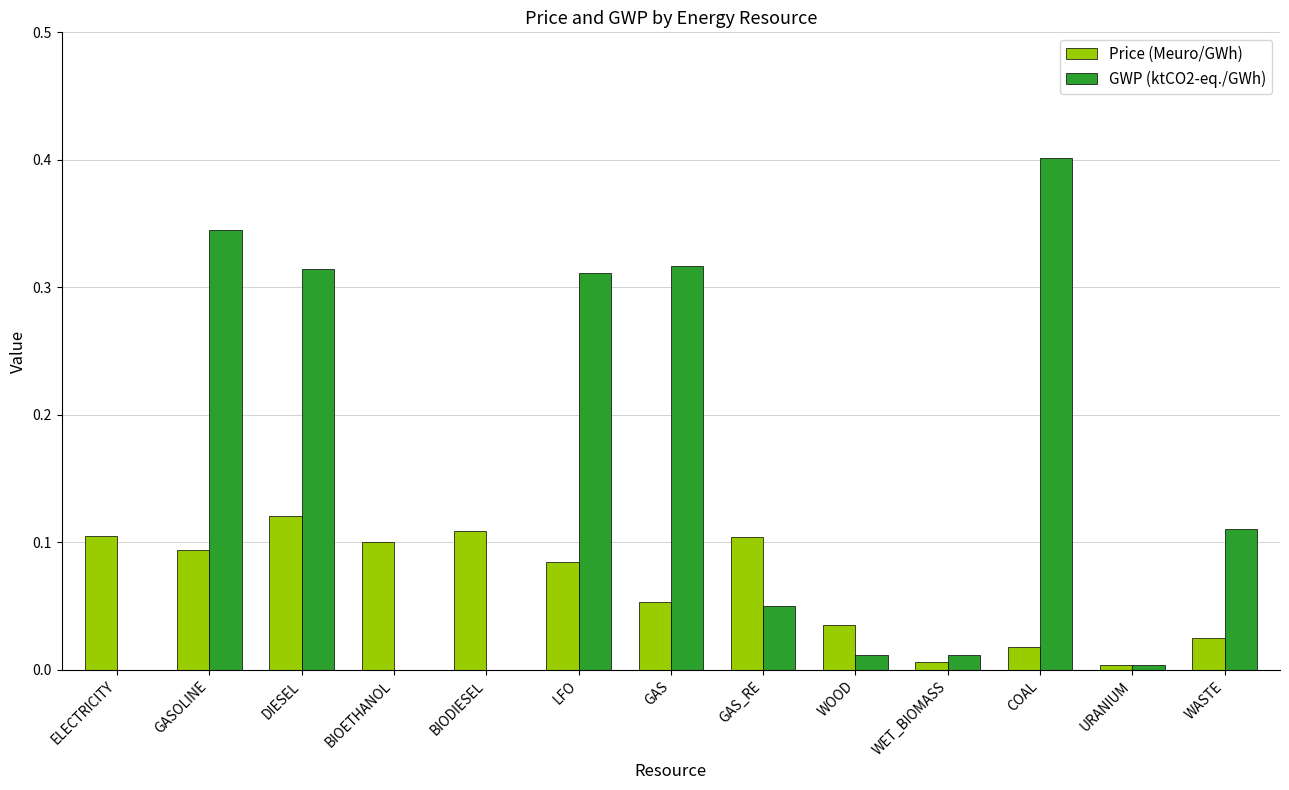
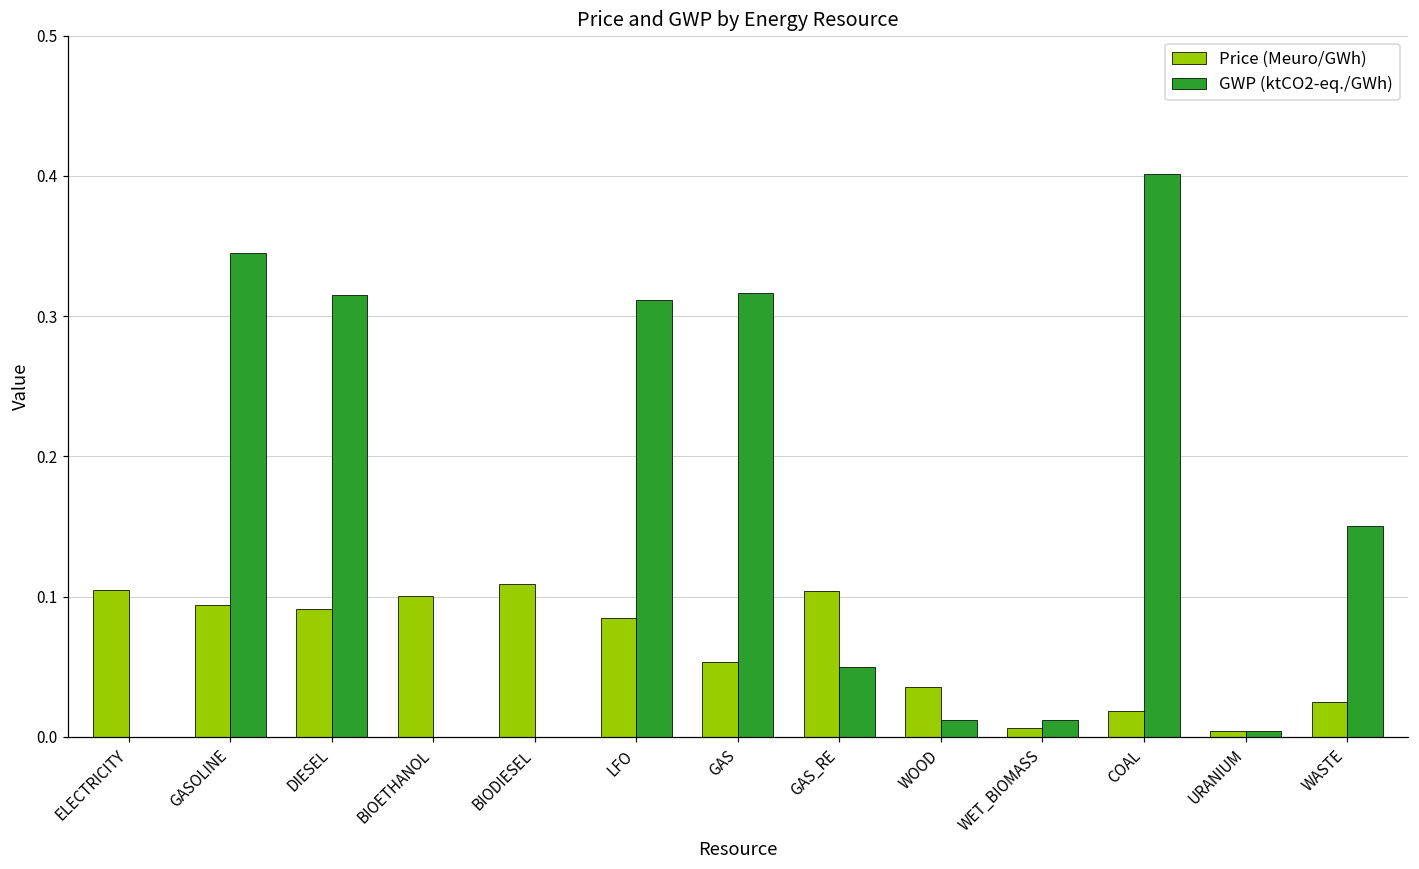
  {
    "Price (Meuro/GWh)": {
      "ELECTRICITY": 0.105,
      "GASOLINE": 0.094,
-     "DIESEL": 0.121,
+     "DIESEL": 0.091,
      "BIOETHANOL": 0.100,
      "BIODIESEL": 0.109,
      "LFO": 0.085,
      "GAS": 0.053,
      "GAS_RE": 0.104,
      "WOOD": 0.036,
      "WET_BIOMASS": 0.006,
      "COAL": 0.018,
      "URANIUM": 0.004,
      "WASTE": 0.025
    },
    "GWP (ktCO2-eq./GWh)": {
      "ELECTRICITY": 0.000,
      "GASOLINE": 0.345,
      "DIESEL": 0.315,
      "BIOETHANOL": 0.000,
      "BIODIESEL": 0.000,
      "LFO": 0.312,
      "GAS": 0.317,
      "GAS_RE": 0.050,
      "WOOD": 0.012,
      "WET_BIOMASS": 0.012,
      "COAL": 0.401,
      "URANIUM": 0.004,
-     "WASTE": 0.111
+     "WASTE": 0.150
    }
  }
